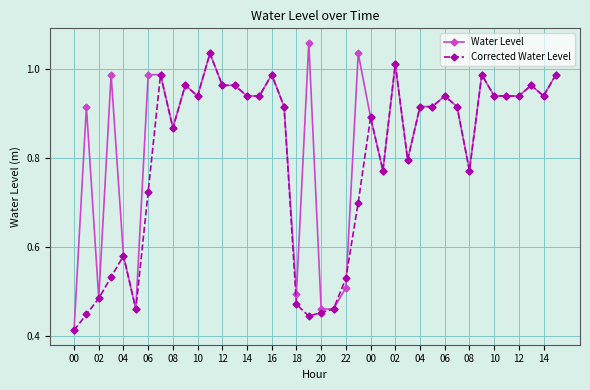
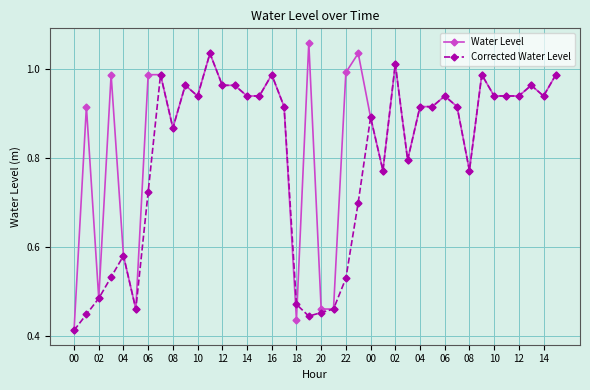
  {
    "Water Level": {
-     "18": 0.50,
+     "18": 0.44,
      "20": 0.46,
-     "22": 0.51
+     "22": 0.99
    },
    "Corrected Water Level": {
      "18": 0.47,
      "20": 0.45,
      "22": 0.53
    }
  }
